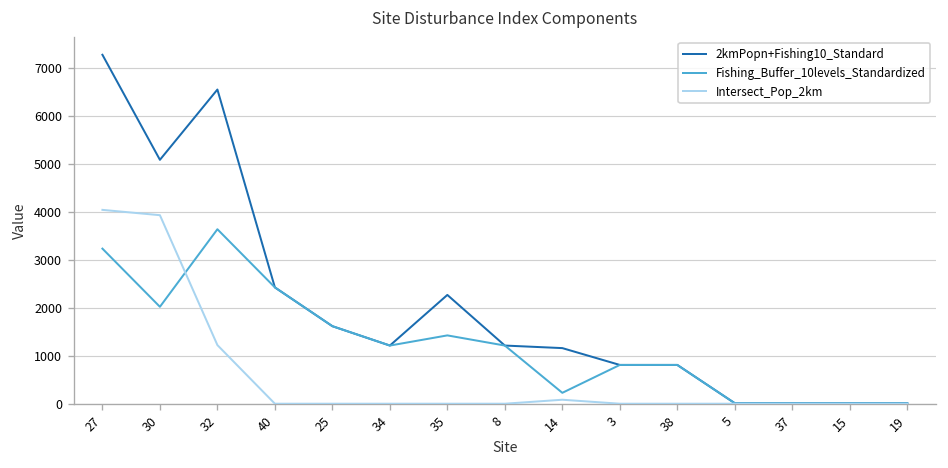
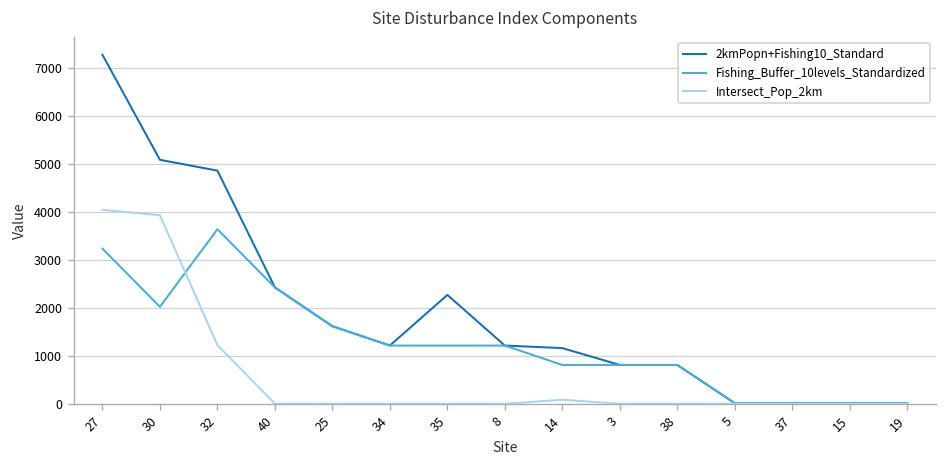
  {
    "2kmPopn+Fishing10_Standard": {
      "27": 7300,
      "30": 5100,
-     "32": 6600,
+     "32": 4900,
      "35": 2300,
      "14": 1200
    },
    "Fishing_Buffer_10levels_Standardized": {
      "27": 3200,
      "30": 2000,
      "32": 3600,
-     "35": 1400,
-     "14": 200
+     "35": 1200,
+     "14": 800
    },
    "Intersect_Pop_2km": {
      "27": 4000,
      "30": 3900,
      "32": 1200,
      "40": 0,
      "25": 0,
      "34": 0,
      "35": 0,
      "8": 0,
      "14": 100,
      "3": 0,
      "38": 0
    }
  }
